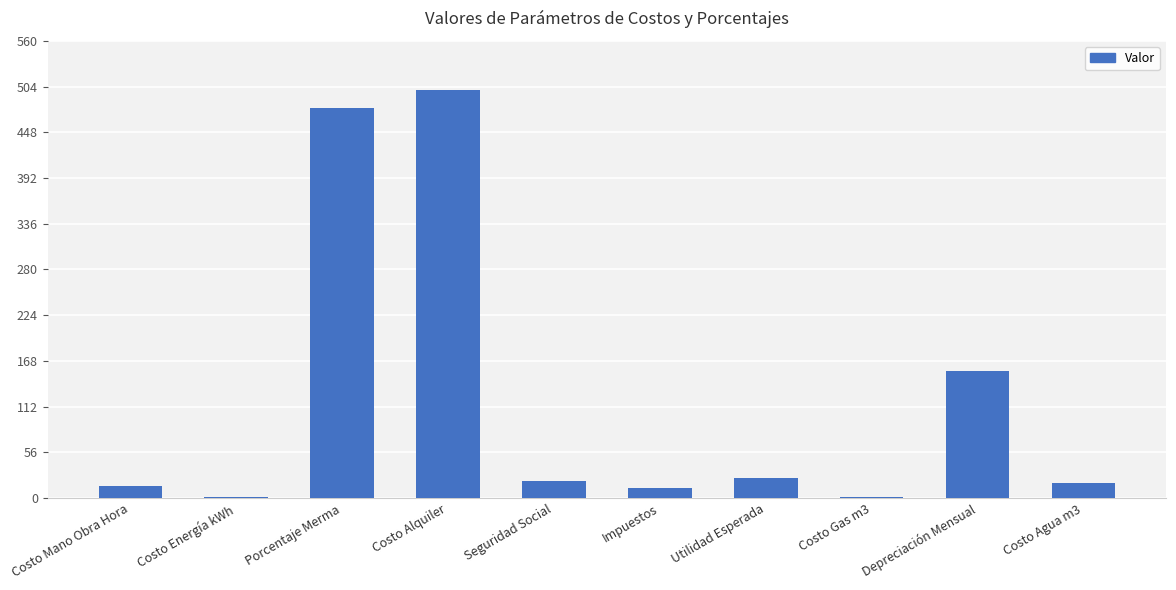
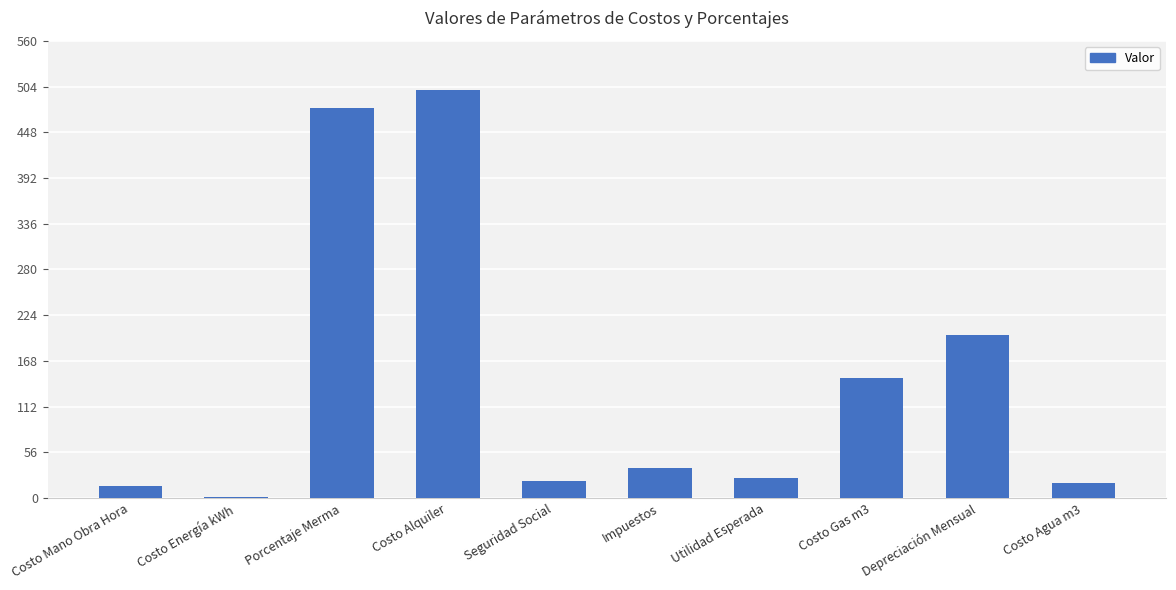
  {
    "Costo Mano Obra Hora": 20,
    "Porcentaje Merma": 480,
    "Costo Alquiler": 500,
    "Seguridad Social": 20,
-   "Impuestos": 10,
+   "Impuestos": 40,
    "Utilidad Esperada": 30,
-   "Costo Gas m3": 0,
-   "Depreciación Mensual": 160,
+   "Costo Gas m3": 150,
+   "Depreciación Mensual": 200,
    "Costo Agua m3": 20
  }
